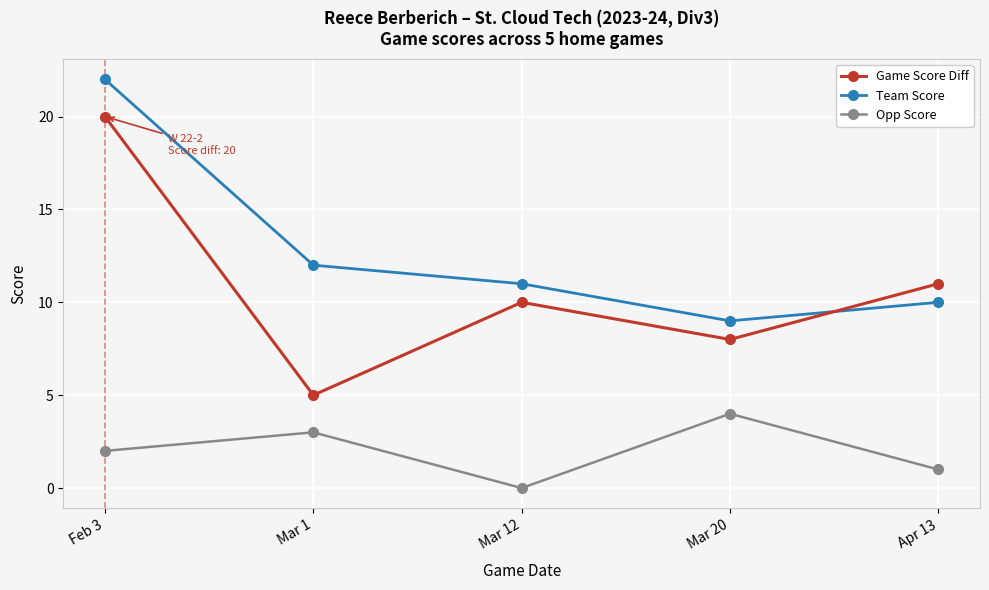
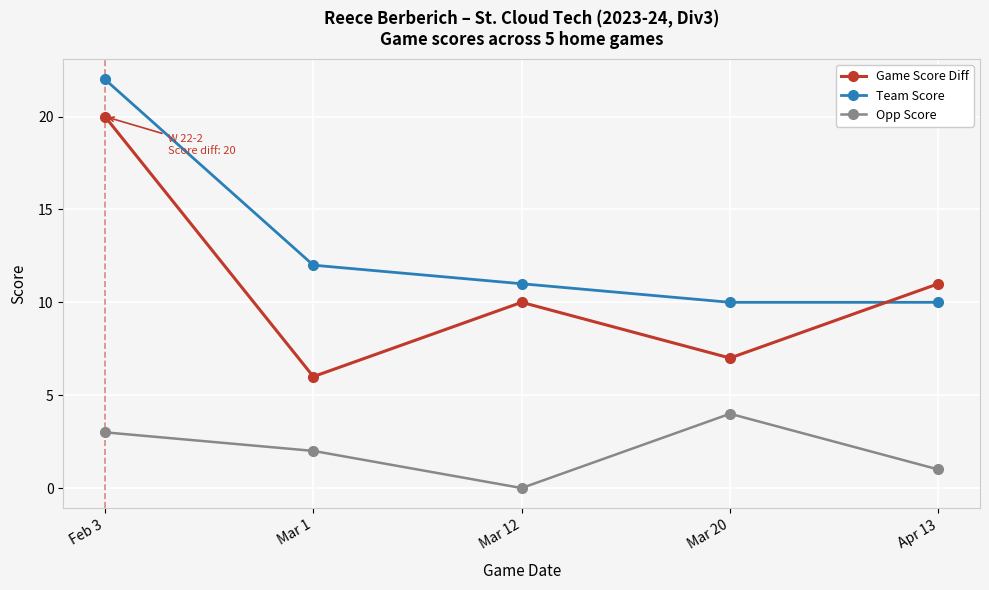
  {
    "Game Score Diff": {
-     "Mar 1": 5,
+     "Mar 1": 6,
      "Mar 12": 10,
-     "Mar 20": 8,
+     "Mar 20": 7,
      "Apr 13": 11
    },
    "Team Score": {
      "Feb 3": 22,
      "Mar 1": 12,
      "Mar 12": 11,
-     "Mar 20": 9,
+     "Mar 20": 10,
      "Apr 13": 10
    },
    "Opp Score": {
-     "Feb 3": 2,
-     "Mar 1": 3,
+     "Feb 3": 3,
+     "Mar 1": 2,
      "Mar 12": 0,
      "Mar 20": 4,
      "Apr 13": 1
    }
  }
